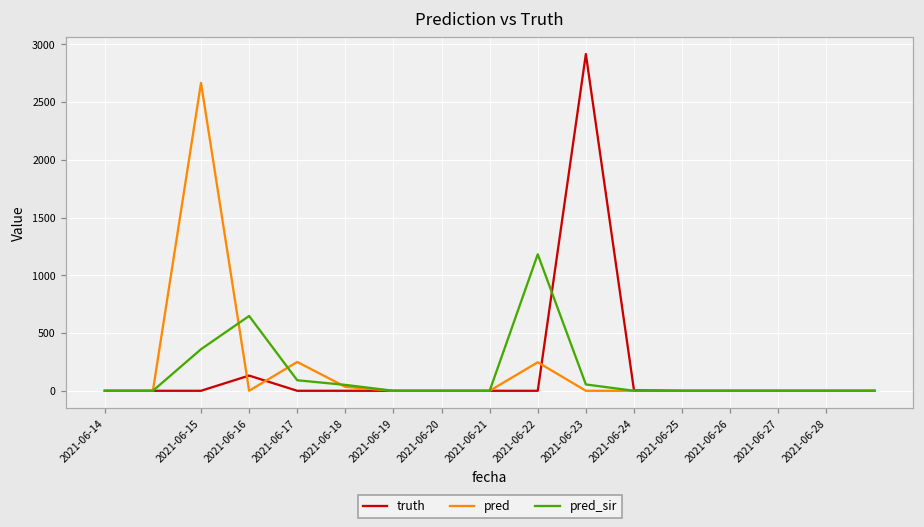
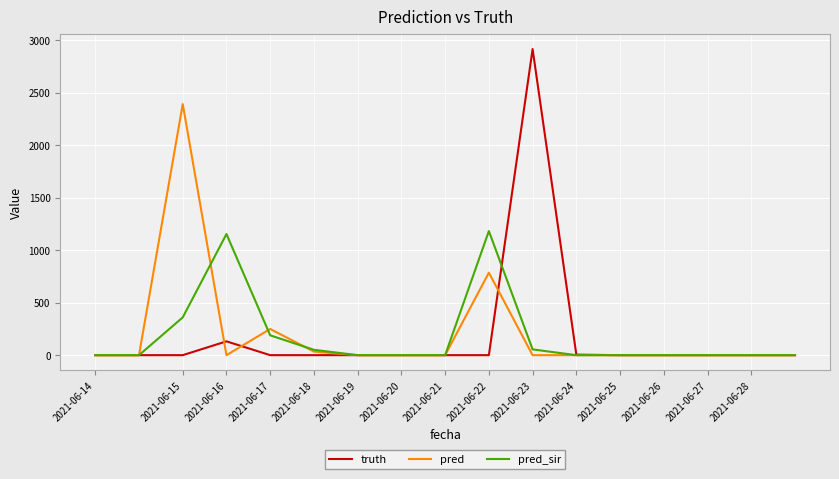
  {
    "truth": {
      "2021-06-15": 0,
      "2021-06-16": 130,
      "2021-06-17": 0,
      "2021-06-18": 0,
      "2021-06-22": 0,
      "2021-06-23": 2920
    },
    "pred": {
-     "2021-06-15": 2670,
+     "2021-06-15": 2390,
      "2021-06-16": 0,
      "2021-06-17": 250,
-     "2021-06-22": 250,
+     "2021-06-22": 790,
      "2021-06-23": 0
    },
    "pred_sir": {
      "2021-06-15": 360,
-     "2021-06-16": 650,
-     "2021-06-17": 90,
+     "2021-06-16": 1150,
+     "2021-06-17": 190,
      "2021-06-22": 1180,
      "2021-06-23": 50
    }
  }
